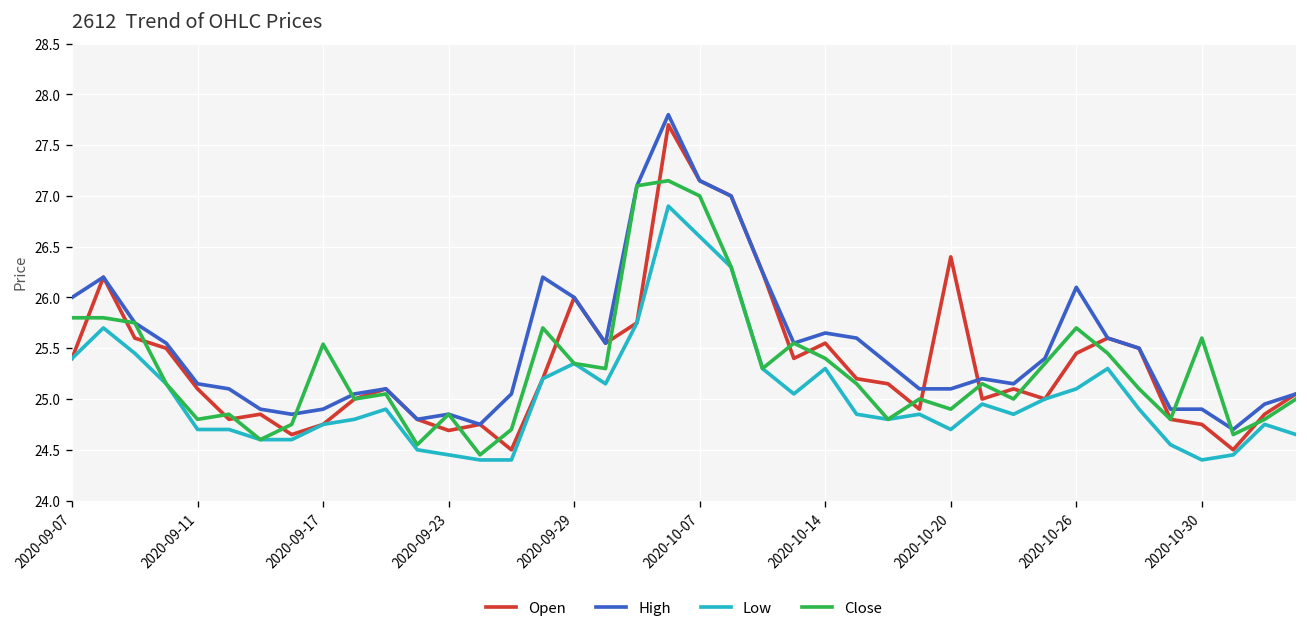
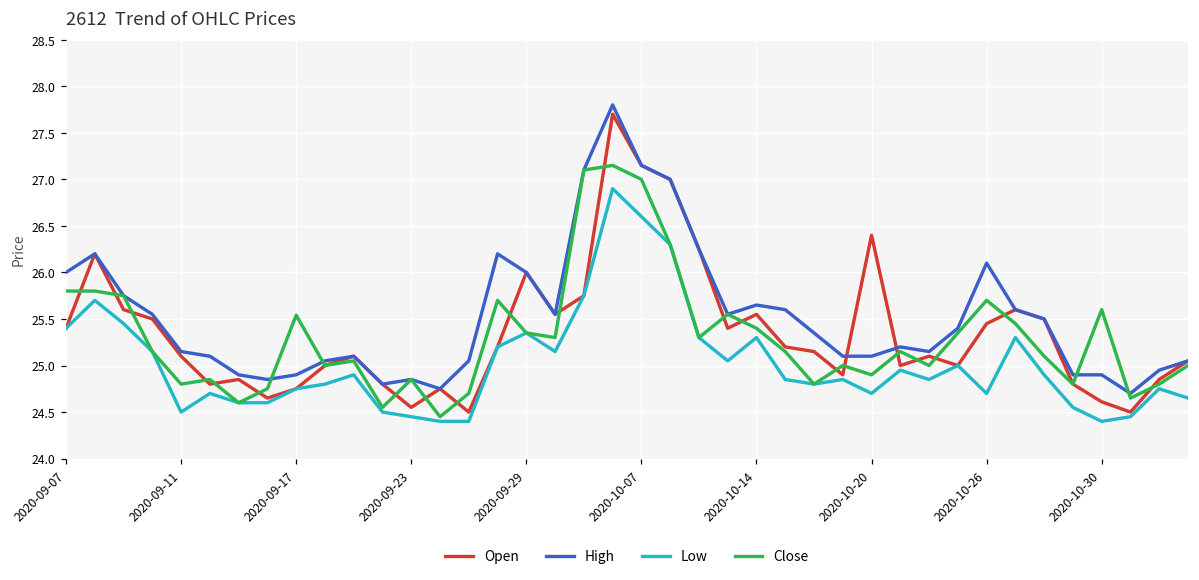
  {
    "Open": {
      "2020-09-11": 25.1,
-     "2020-09-23": 24.7,
+     "2020-09-23": 24.6,
      "2020-10-14": 25.6,
      "2020-10-20": 26.4,
      "2020-10-26": 25.5,
-     "2020-10-30": 24.8
+     "2020-10-30": 24.6
    },
    "High": {
      "2020-09-07": 26.0,
      "2020-09-11": 25.2,
      "2020-09-17": 24.9,
      "2020-10-14": 25.7,
      "2020-10-20": 25.1,
      "2020-10-26": 26.1,
      "2020-10-30": 24.9
    },
    "Low": {
-     "2020-09-11": 24.7,
+     "2020-09-11": 24.5,
      "2020-09-23": 24.5,
      "2020-10-07": 26.6,
      "2020-10-14": 25.3,
      "2020-10-20": 24.7,
-     "2020-10-26": 25.1,
+     "2020-10-26": 24.7,
      "2020-10-30": 24.4
    },
    "Close": {
      "2020-09-07": 25.8,
      "2020-09-11": 24.8,
      "2020-09-17": 25.5,
      "2020-10-07": 27.0,
      "2020-10-14": 25.4,
      "2020-10-20": 24.9,
      "2020-10-26": 25.7,
      "2020-10-30": 25.6
    }
  }
